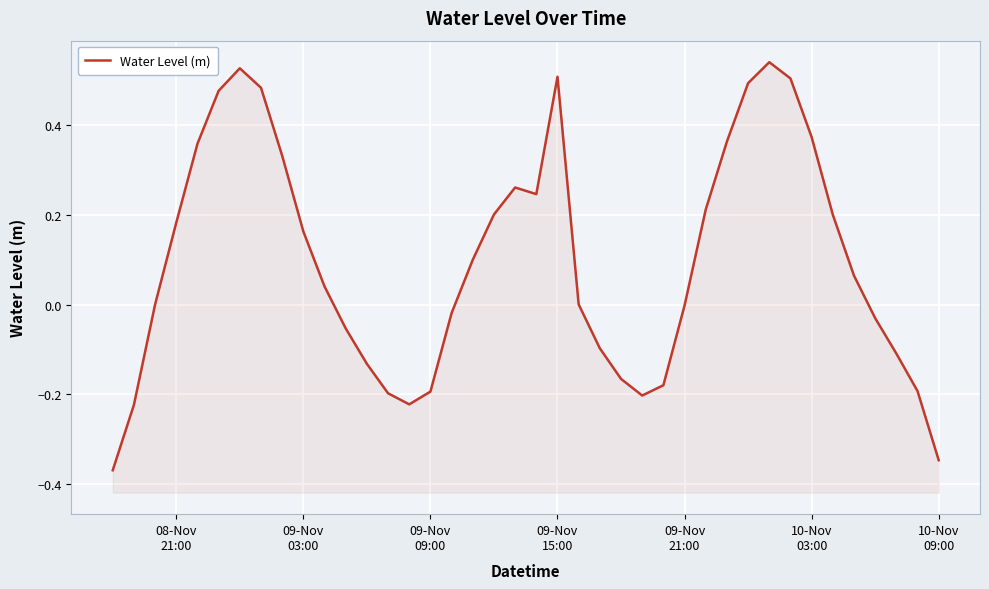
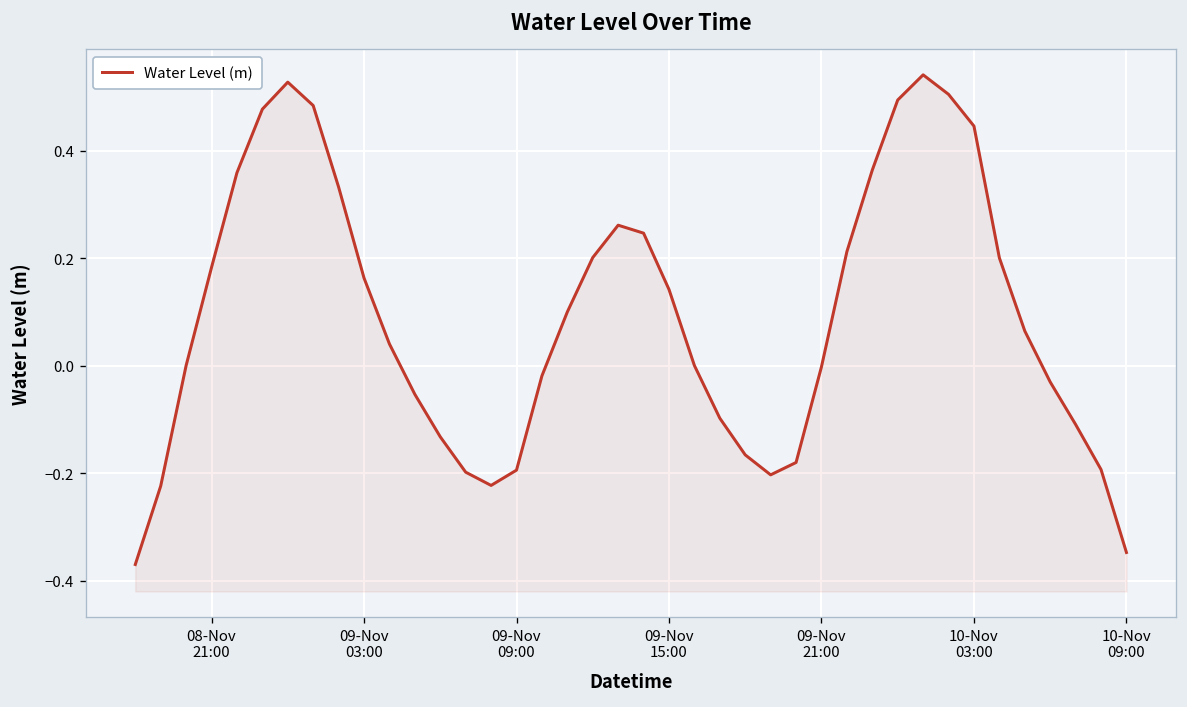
  {
    "08-Nov 21:00": 0.18,
    "09-Nov 03:00": 0.16,
    "09-Nov 09:00": -0.19,
-   "09-Nov 15:00": 0.51,
+   "09-Nov 15:00": 0.14,
    "09-Nov 21:00": 0.00,
-   "10-Nov 03:00": 0.37,
+   "10-Nov 03:00": 0.45,
    "10-Nov 09:00": -0.35
  }
